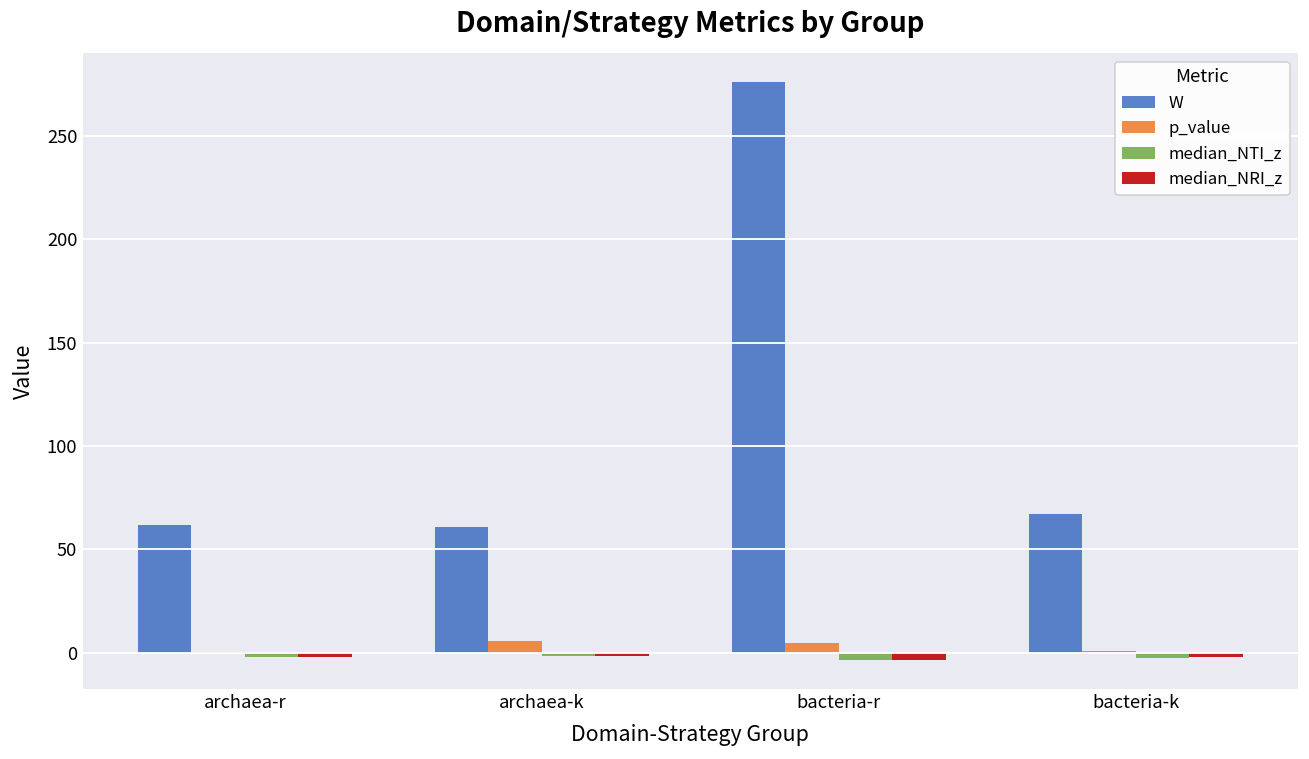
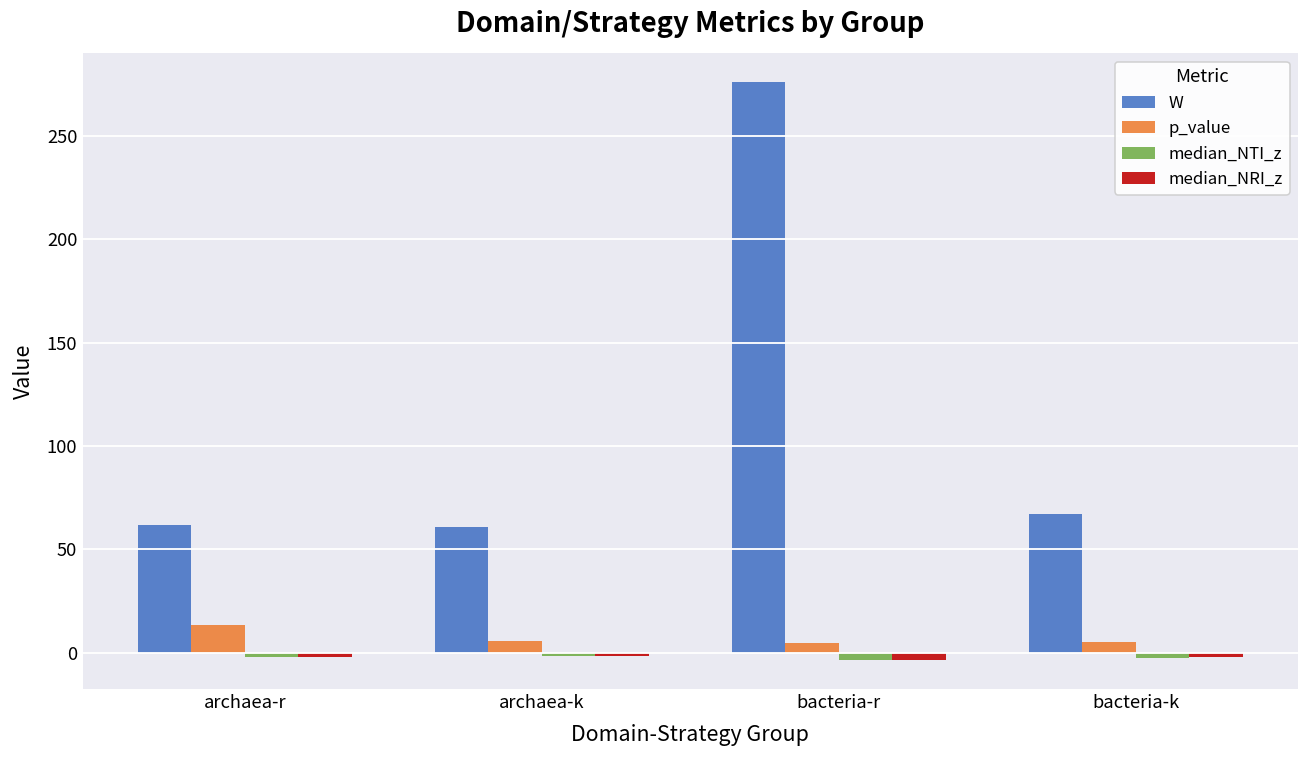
  {
    "W": {
      "archaea-r": 62,
      "archaea-k": 61,
      "bacteria-r": 276,
      "bacteria-k": 67
    },
    "p_value": {
-     "archaea-r": 0,
+     "archaea-r": 13,
      "archaea-k": 6,
      "bacteria-r": 5,
-     "bacteria-k": 1
+     "bacteria-k": 5
    },
    "median_NTI_z": {
      "archaea-r": -2,
      "archaea-k": -1,
      "bacteria-r": -3,
      "bacteria-k": -2
    },
    "median_NRI_z": {
      "archaea-r": -2,
      "archaea-k": -1,
      "bacteria-r": -3,
      "bacteria-k": -2
    }
  }
